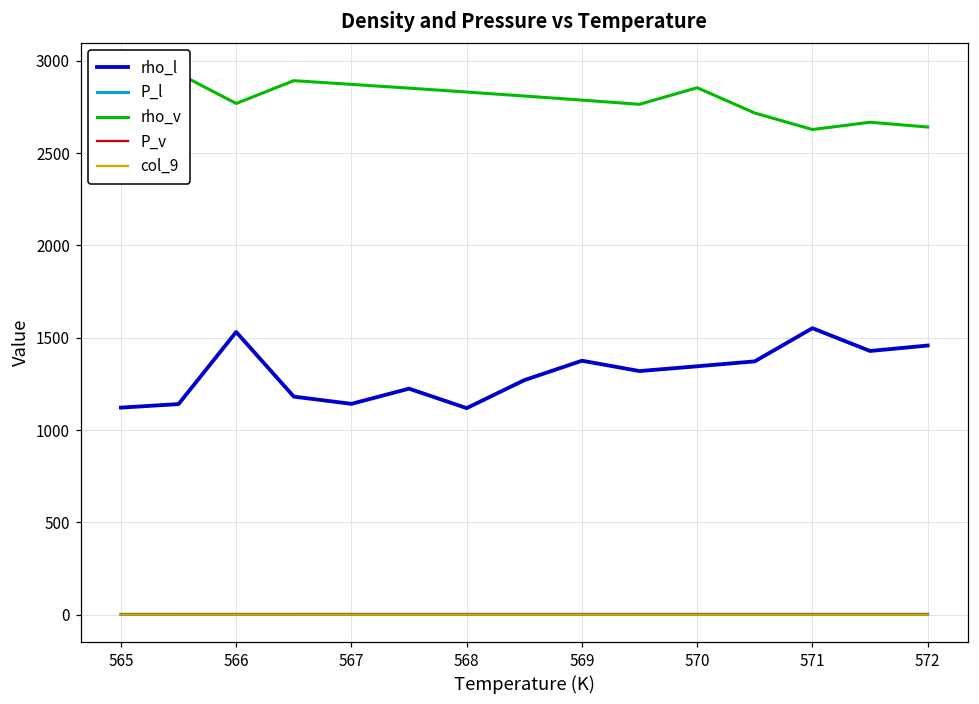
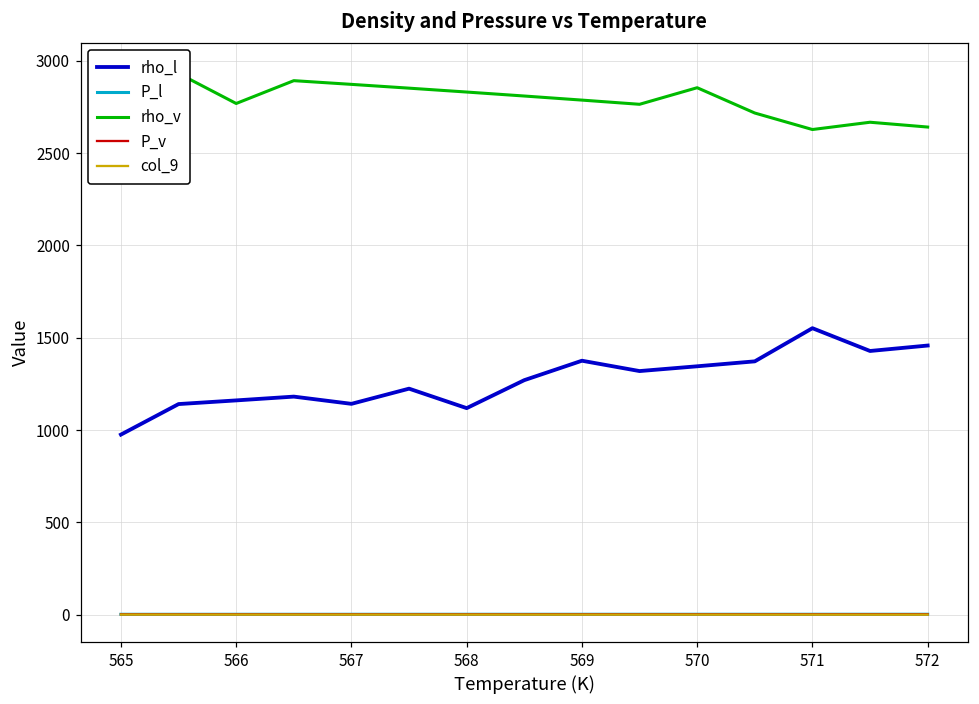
  {
    "rho_l": {
-     "565": 1120,
-     "566": 1530,
+     "565": 980,
+     "566": 1160,
      "567": 1140,
      "568": 1120,
      "569": 1380,
      "570": 1350,
      "571": 1550,
      "572": 1460
    },
    "rho_v": {
      "566": 2770,
      "567": 2870,
      "568": 2830,
      "569": 2790,
      "570": 2850,
      "571": 2630,
      "572": 2640
    }
  }
